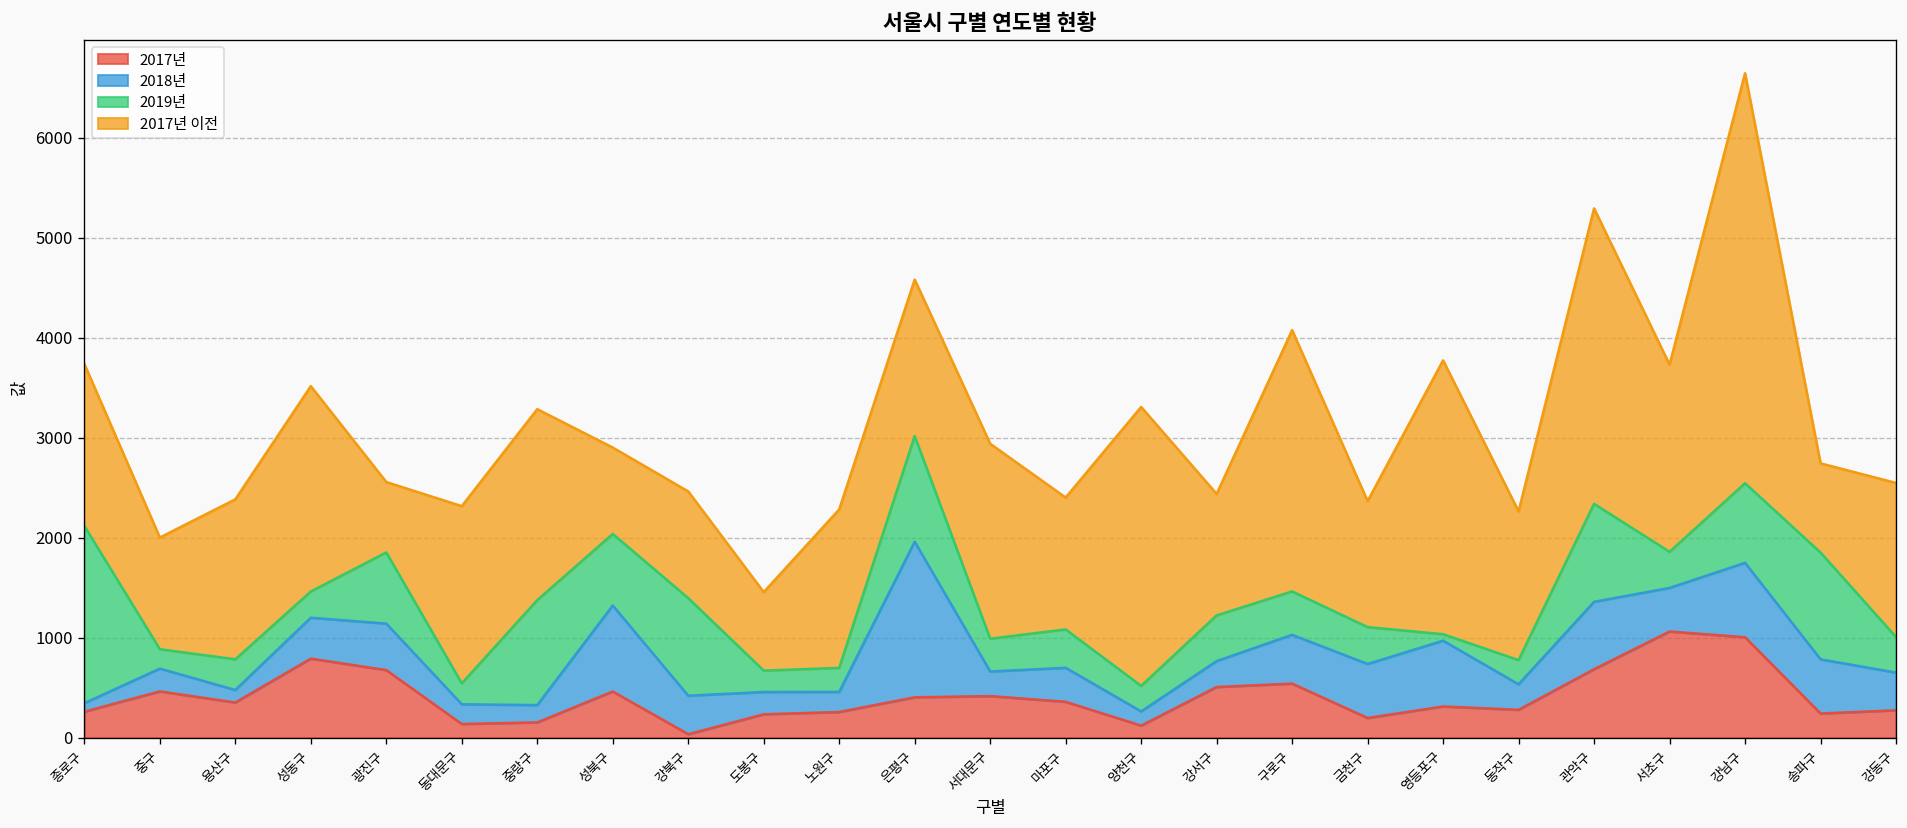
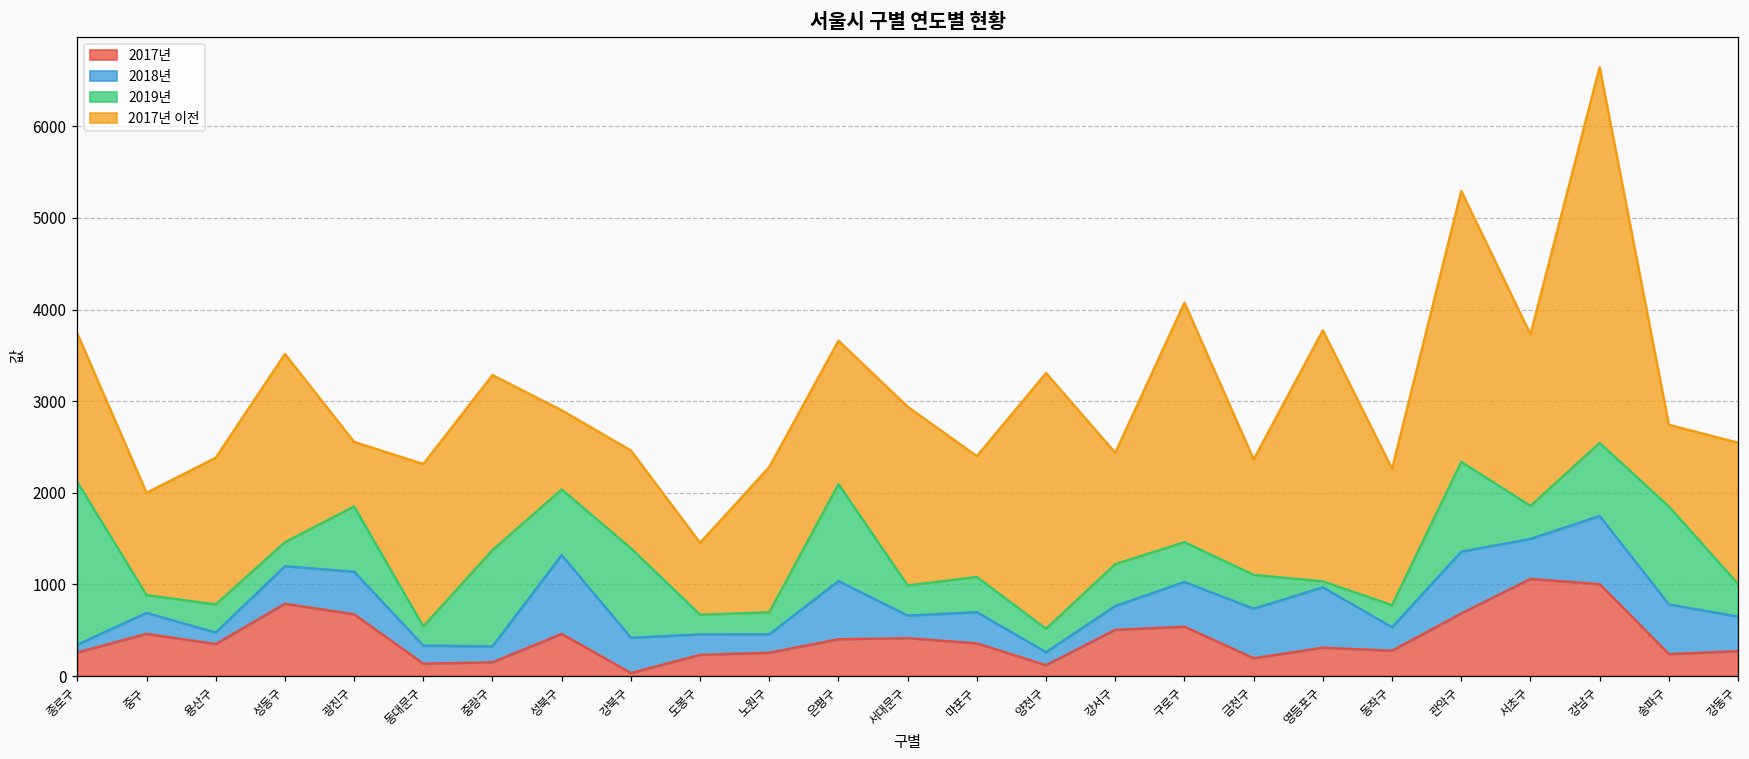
  {
    "2017년": {
      "종로구": 300,
      "중구": 500,
      "용산구": 400,
      "성동구": 800,
      "광진구": 700,
      "동대문구": 100,
      "중랑구": 200,
      "성북구": 500,
      "강북구": 0,
      "도봉구": 200,
      "노원구": 300,
      "은평구": 400,
      "서대문구": 400,
      "마포구": 400,
      "양천구": 100,
      "강서구": 500,
      "구로구": 500,
      "금천구": 200,
      "영등포구": 300,
      "동작구": 300,
      "관악구": 700,
      "서초구": 1100,
      "강남구": 1000,
      "송파구": 200,
      "강동구": 300
    },
    "2018년": {
      "종로구": 100,
      "중구": 200,
      "용산구": 100,
      "성동구": 400,
      "광진구": 500,
      "동대문구": 200,
      "중랑구": 200,
      "성북구": 900,
      "강북구": 400,
      "도봉구": 200,
      "노원구": 200,
-     "은평구": 1600,
+     "은평구": 600,
      "서대문구": 200,
      "마포구": 300,
      "양천구": 100,
      "강서구": 300,
      "구로구": 500,
      "금천구": 500,
      "영등포구": 700,
      "동작구": 300,
      "관악구": 700,
      "서초구": 400,
      "강남구": 700,
      "송파구": 500,
      "강동구": 400
    },
    "2019년": {
      "종로구": 1800,
      "중구": 200,
      "용산구": 300,
      "성동구": 300,
      "광진구": 700,
      "동대문구": 200,
      "중랑구": 1100,
      "성북구": 700,
      "강북구": 1000,
      "도봉구": 200,
      "노원구": 200,
      "은평구": 1100,
      "서대문구": 300,
      "마포구": 400,
      "양천구": 300,
      "강서구": 500,
      "구로구": 400,
      "금천구": 400,
      "영등포구": 100,
      "동작구": 200,
      "관악구": 1000,
      "서초구": 400,
      "강남구": 800,
      "송파구": 1100,
      "강동구": 400
    },
    "2017년 이전": {
      "종로구": 1600,
      "중구": 1100,
      "용산구": 1600,
      "성동구": 2100,
      "광진구": 700,
      "동대문구": 1800,
      "중랑구": 1900,
      "성북구": 900,
      "강북구": 1100,
      "도봉구": 800,
      "노원구": 1600,
      "은평구": 1600,
      "서대문구": 2000,
      "마포구": 1300,
      "양천구": 2800,
      "강서구": 1200,
      "구로구": 2600,
      "금천구": 1300,
      "영등포구": 2700,
      "동작구": 1500,
      "관악구": 3000,
      "서초구": 1900,
      "강남구": 4100,
      "송파구": 900,
      "강동구": 1500
    }
  }
